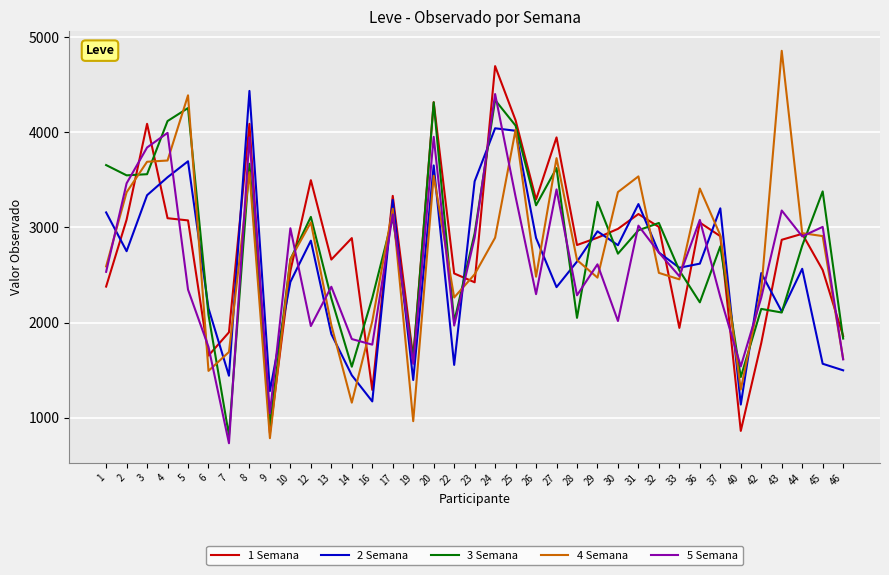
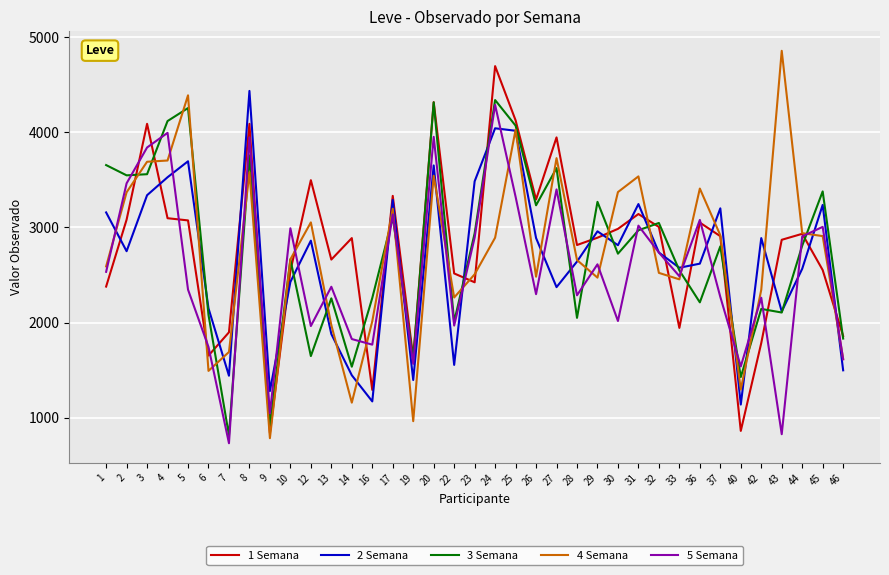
  {
    "1 Semana": {
      "1": 2400,
      "2": 3100,
      "3": 4100,
      "4": 3100,
      "5": 3100,
      "6": 1700,
      "7": 1900,
      "8": 4100,
      "9": 800,
      "10": 2500,
      "12": 3500,
      "13": 2700,
      "14": 2900,
      "16": 1300,
      "17": 3300,
      "22": 2500,
      "23": 2400,
      "24": 4700,
      "25": 4100,
      "26": 3300,
      "27": 3900,
      "28": 2800,
      "29": 2900,
      "30": 3000,
      "31": 3100,
      "32": 3000,
      "33": 1900,
      "36": 3100,
      "40": 900,
      "42": 1800,
      "43": 2900,
      "45": 2600,
      "46": 1900
    },
    "2 Semana": {
      "1": 3200,
      "2": 2800,
      "3": 3300,
      "4": 3500,
      "5": 3700,
      "6": 2100,
      "7": 1400,
      "8": 4400,
      "9": 1300,
      "10": 2400,
      "12": 2900,
      "13": 1900,
      "14": 1400,
      "16": 1200,
      "17": 3300,
      "19": 1400,
      "20": 3700,
      "22": 1600,
      "23": 3500,
      "24": 4000,
      "26": 2900,
      "27": 2400,
      "29": 3000,
      "30": 2800,
      "31": 3200,
      "33": 2600,
      "36": 2600,
      "37": 3200,
      "40": 1100,
-     "42": 2500,
+     "42": 2900,
      "44": 2600,
-     "45": 1600,
+     "45": 3200,
      "46": 1500
    },
    "3 Semana": {
      "1": 3700,
      "2": 3500,
      "3": 3600,
      "4": 4100,
      "5": 4300,
      "6": 2100,
      "7": 800,
-     "8": 3700,
+     "8": 3800,
      "9": 900,
-     "12": 3100,
+     "12": 1600,
      "13": 2300,
      "14": 1500,
      "16": 2300,
      "17": 3100,
      "22": 2000,
      "23": 2900,
      "24": 4300,
      "25": 4100,
      "26": 3200,
      "27": 3600,
      "28": 2000,
      "29": 3300,
      "30": 2700,
      "31": 3000,
      "32": 3000,
      "33": 2500,
      "36": 2200,
      "37": 2800,
      "40": 1400,
      "42": 2100,
      "44": 2800,
      "45": 3400,
      "46": 1800
    },
    "4 Semana": {
      "1": 2600,
      "2": 3400,
      "3": 3700,
      "4": 3700,
      "5": 4400,
      "6": 1500,
      "7": 1700,
      "8": 3600,
      "9": 800,
      "12": 3100,
      "13": 2000,
      "14": 1200,
      "16": 2000,
      "17": 3200,
      "19": 1000,
      "20": 3500,
      "22": 2300,
      "23": 2500,
      "24": 2900,
      "26": 2500,
      "27": 3700,
      "29": 2500,
      "30": 3400,
      "31": 3500,
      "32": 2500,
      "33": 2500,
      "36": 3400,
      "40": 1300,
      "42": 2300,
      "43": 4900,
      "45": 2900
    },
    "5 Semana": {
      "1": 2500,
      "2": 3500,
      "3": 3800,
      "4": 4000,
      "5": 2300,
      "6": 1700,
      "7": 700,
      "8": 3900,
      "9": 1000,
      "10": 3000,
      "12": 2000,
      "13": 2400,
      "14": 1800,
      "16": 1800,
      "17": 3100,
      "19": 1600,
      "20": 4000,
      "22": 2000,
      "23": 2900,
-     "24": 4400,
+     "24": 4300,
      "25": 3300,
      "26": 2300,
      "27": 3400,
      "28": 2300,
      "29": 2600,
      "30": 2000,
      "31": 3000,
      "33": 2500,
      "36": 3100,
      "37": 2300,
      "40": 1500,
      "42": 2300,
-     "43": 3200,
+     "43": 800,
      "45": 3000
    }
  }
